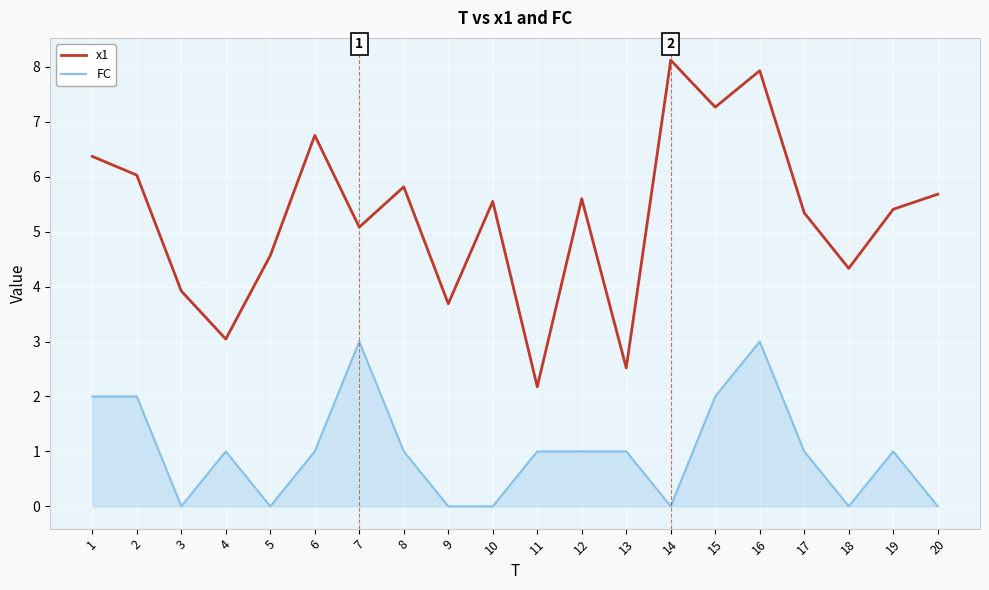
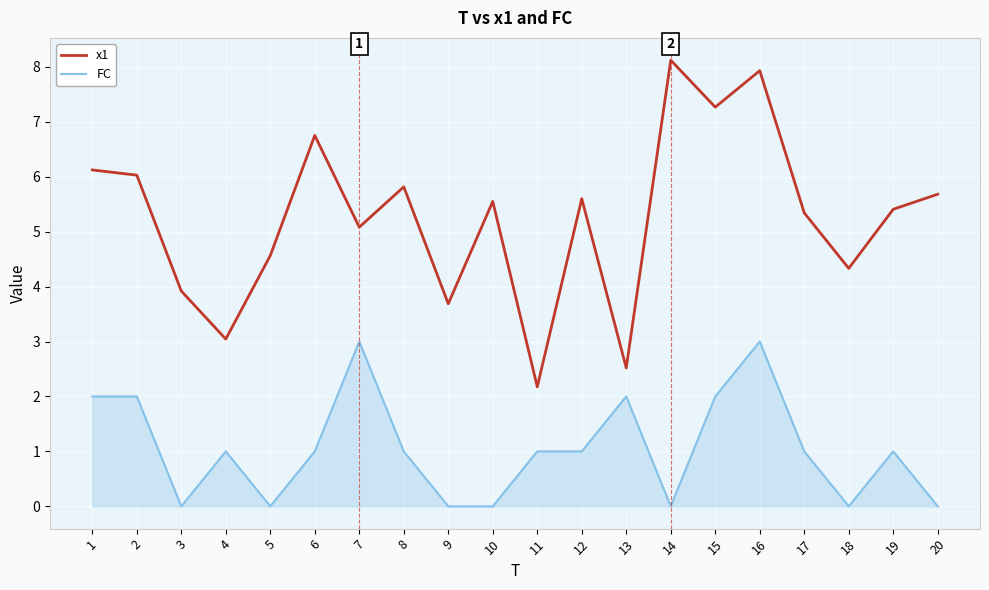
  {
    "x1": {
-     "1": 6.4,
+     "1": 6.1,
      "2": 6.0,
      "3": 3.9,
      "4": 3.0,
      "5": 4.6,
      "6": 6.8,
      "7": 5.1,
      "8": 5.8,
      "9": 3.7,
      "10": 5.6,
      "11": 2.2,
      "12": 5.6,
      "13": 2.5,
      "15": 7.3,
      "16": 7.9,
      "17": 5.3,
      "18": 4.3,
      "19": 5.4,
      "20": 5.7
    },
    "FC": {
      "1": 2,
      "2": 2,
      "3": 0,
      "4": 1,
      "5": 0,
      "6": 1,
      "7": 3,
      "8": 1,
      "9": 0,
      "10": 0,
      "11": 1,
      "12": 1,
-     "13": 1,
+     "13": 2,
      "14": 0,
      "15": 2,
      "16": 3,
      "17": 1,
      "18": 0,
      "19": 1,
      "20": 0
    }
  }
